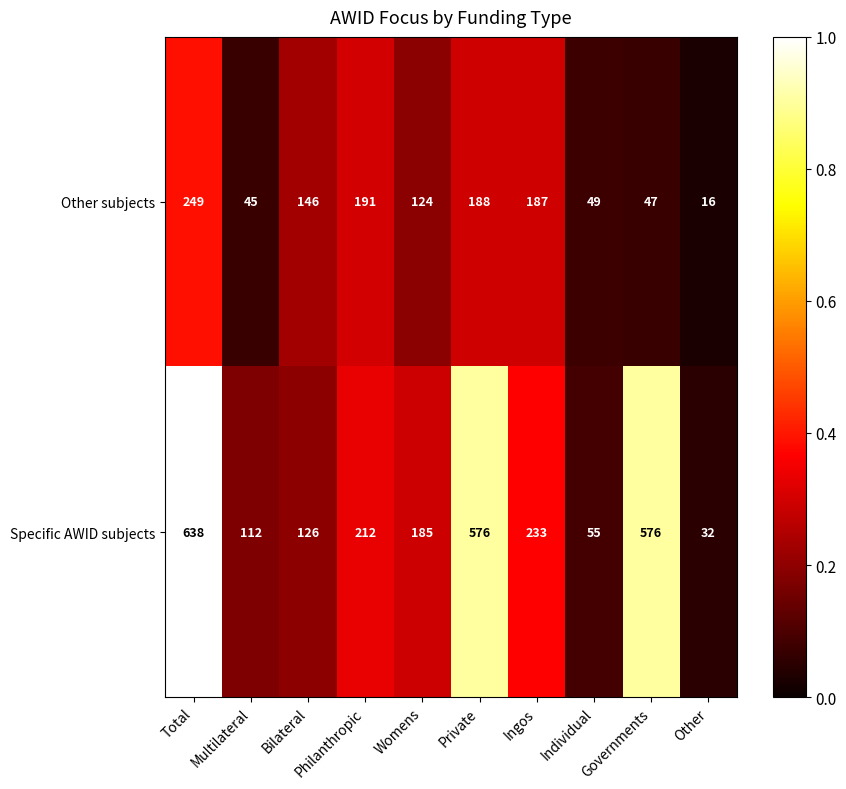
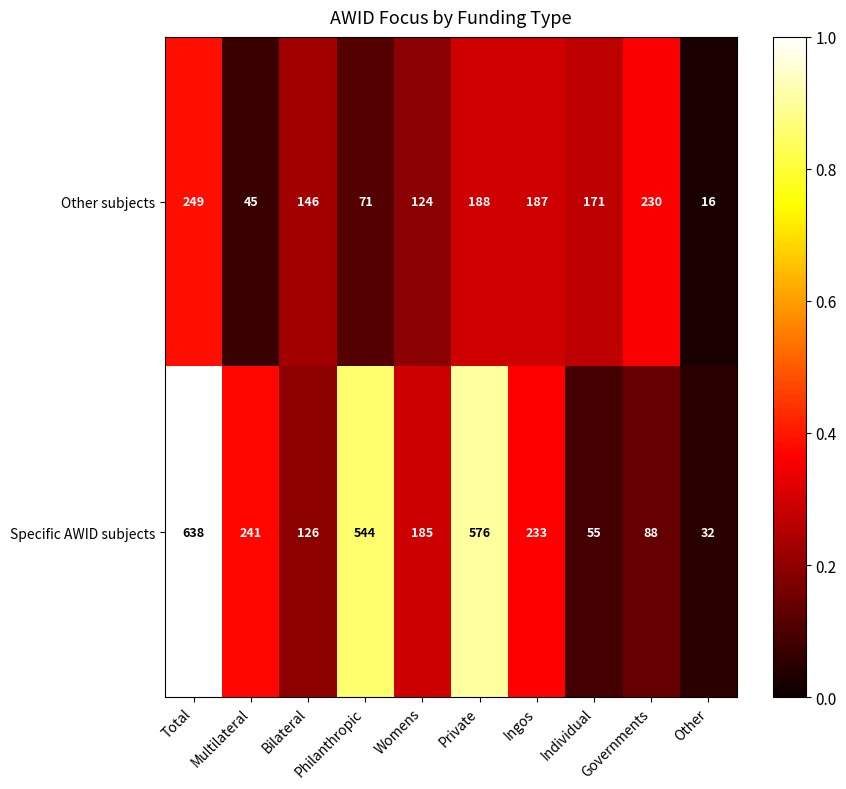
  {
    "Other subjects": {
      "Total": 249,
      "Multilateral": 45,
      "Bilateral": 146,
-     "Philanthropic": 191,
+     "Philanthropic": 71,
      "Womens": 124,
      "Private": 188,
      "Ingos": 187,
-     "Individual": 49,
-     "Governments": 47,
+     "Individual": 171,
+     "Governments": 230,
      "Other": 16
    },
    "Specific AWID subjects": {
      "Total": 638,
-     "Multilateral": 112,
+     "Multilateral": 241,
      "Bilateral": 126,
-     "Philanthropic": 212,
+     "Philanthropic": 544,
      "Womens": 185,
      "Private": 576,
      "Ingos": 233,
      "Individual": 55,
-     "Governments": 576,
+     "Governments": 88,
      "Other": 32
    }
  }
